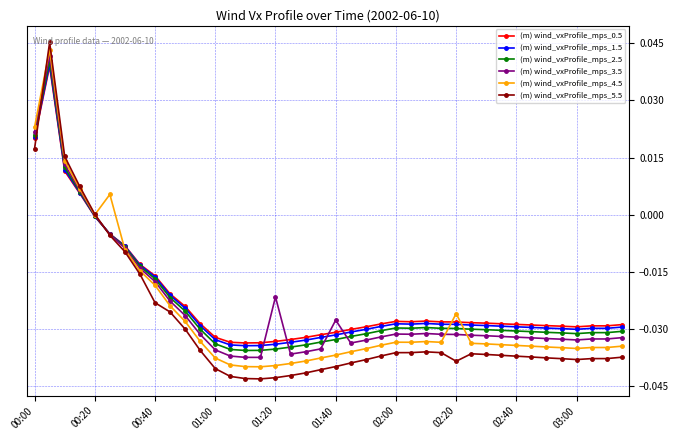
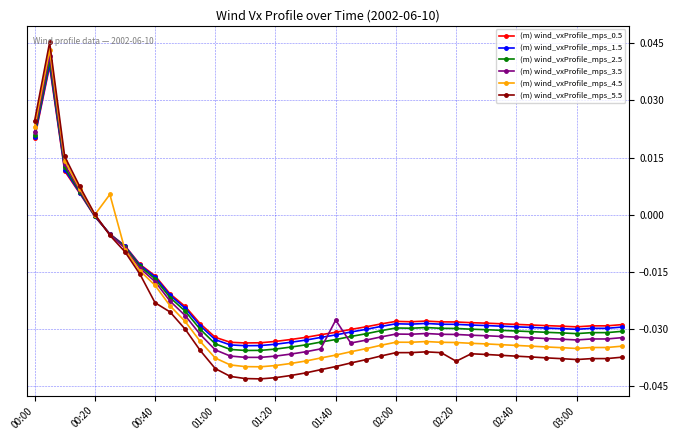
  {
    "(m) wind_vxProfile_mps_0.5": {
      "01:20": -0.033,
      "01:40": -0.031
    },
    "(m) wind_vxProfile_mps_1.5": {
      "01:20": -0.034,
      "01:40": -0.032
    },
    "(m) wind_vxProfile_mps_2.5": {
      "01:00": -0.034,
      "01:20": -0.035,
      "01:40": -0.033,
      "02:00": -0.030,
      "02:20": -0.030,
      "02:40": -0.031,
      "03:00": -0.031
    },
    "(m) wind_vxProfile_mps_3.5": {
      "00:00": 0.022,
      "00:40": -0.018,
      "01:00": -0.036,
-     "01:20": -0.022,
+     "01:20": -0.037,
      "01:40": -0.028,
      "02:00": -0.031,
      "02:20": -0.032,
      "02:40": -0.032,
      "03:00": -0.033
    },
    "(m) wind_vxProfile_mps_4.5": {
      "00:00": 0.023,
      "00:40": -0.019,
      "01:00": -0.038,
      "01:20": -0.040,
      "01:40": -0.037,
      "02:00": -0.034,
-     "02:20": -0.026,
+     "02:20": -0.034,
      "02:40": -0.034,
      "03:00": -0.035
    },
    "(m) wind_vxProfile_mps_5.5": {
-     "00:00": 0.017,
+     "00:00": 0.025,
      "00:40": -0.023,
      "01:00": -0.040,
      "01:20": -0.043,
      "01:40": -0.040,
      "02:00": -0.036,
      "02:20": -0.039,
      "02:40": -0.037,
      "03:00": -0.038
    }
  }
